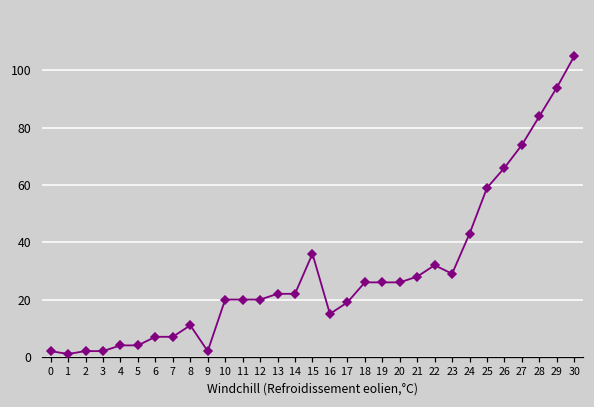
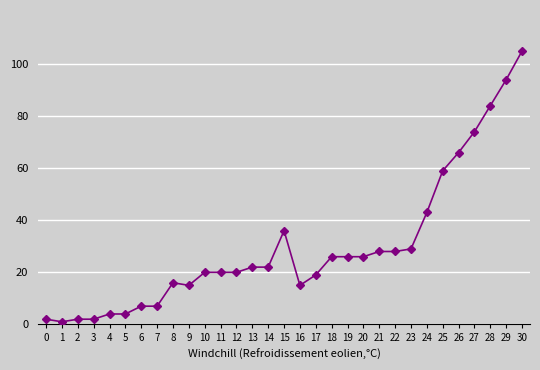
  {
    "0": 2,
    "1": 1,
    "2": 2,
    "3": 2,
    "4": 4,
    "5": 4,
    "6": 7,
    "7": 7,
-   "8": 11,
-   "9": 2,
+   "8": 16,
+   "9": 15,
    "10": 20,
    "11": 20,
    "12": 20,
    "13": 22,
    "14": 22,
    "15": 36,
    "16": 15,
    "17": 19,
    "18": 26,
    "19": 26,
    "20": 26,
    "21": 28,
-   "22": 32,
+   "22": 28,
    "23": 29,
    "24": 43,
    "25": 59,
    "26": 66,
    "27": 74,
    "28": 84,
    "29": 94,
    "30": 105
  }
